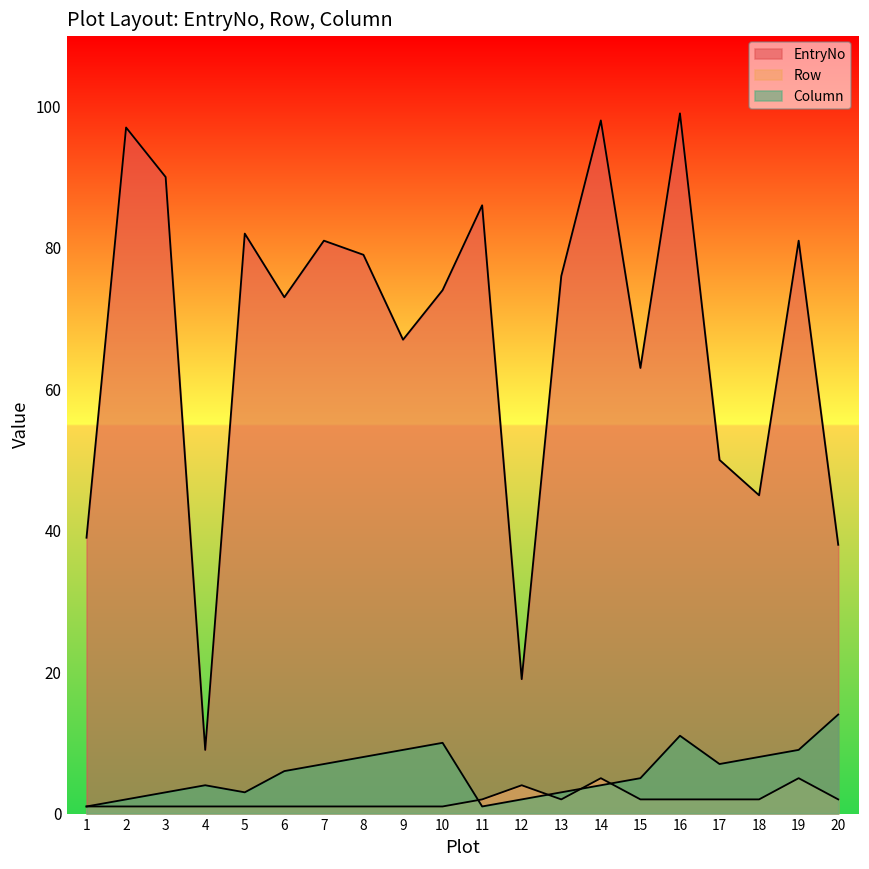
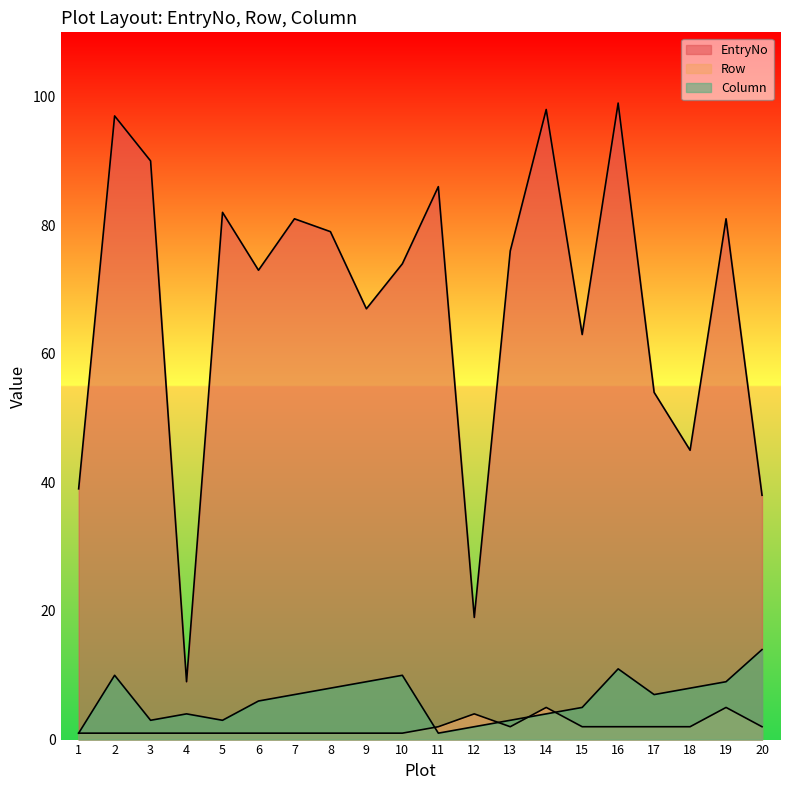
  {
    "EntryNo": {
      "1": 39,
      "2": 97,
      "3": 90,
      "4": 9,
      "5": 82,
      "6": 73,
      "7": 81,
      "8": 79,
      "9": 67,
      "10": 74,
      "11": 86,
      "12": 19,
      "13": 76,
      "14": 98,
      "15": 63,
      "16": 99,
-     "17": 50,
+     "17": 54,
      "18": 45,
      "19": 81,
      "20": 38
    },
    "Row": {
      "2": 1,
      "3": 1,
      "4": 1,
      "5": 1,
      "6": 1,
      "7": 1,
      "8": 1,
      "9": 1,
      "10": 1,
      "11": 2,
      "12": 4,
      "13": 2,
      "14": 5,
      "15": 2,
      "16": 2,
      "17": 2,
      "18": 2,
      "19": 5,
      "20": 2
    },
    "Column": {
-     "2": 2,
+     "2": 10,
      "3": 3,
      "4": 4,
      "5": 3,
      "6": 6,
      "7": 7,
      "8": 8,
      "9": 9,
      "10": 10,
      "11": 1,
      "12": 2,
      "13": 3,
      "14": 4,
      "15": 5,
      "16": 11,
      "17": 7,
      "18": 8,
      "19": 9,
      "20": 14
    }
  }
